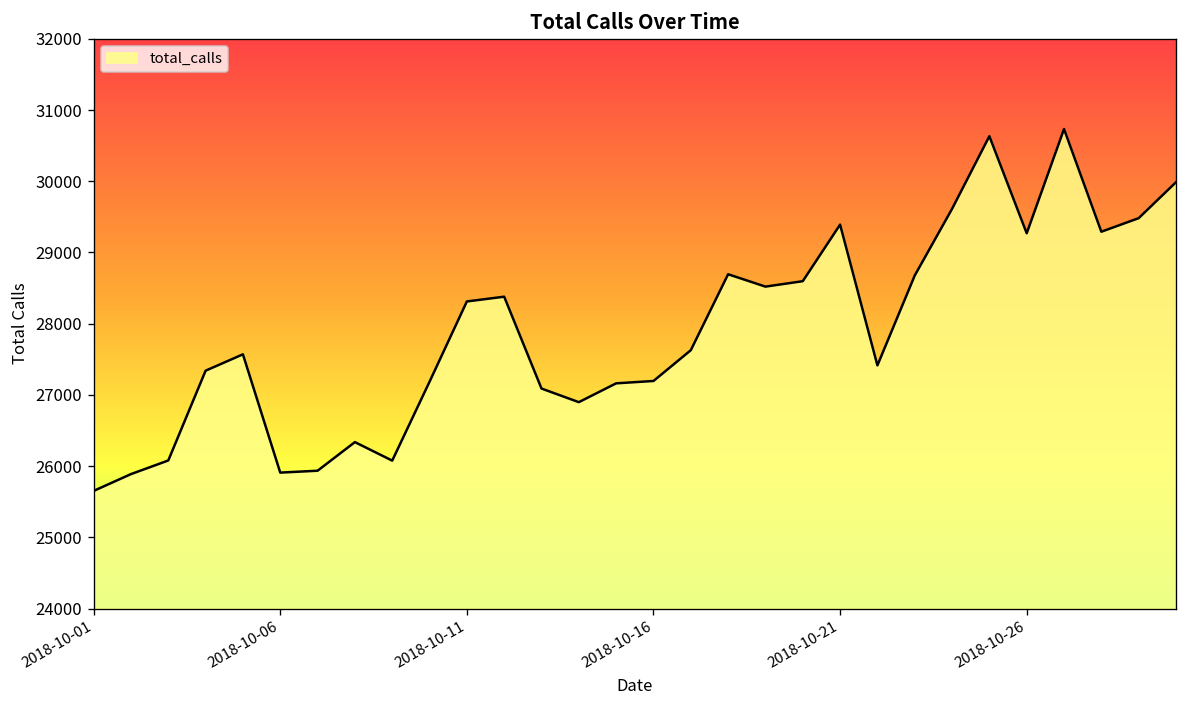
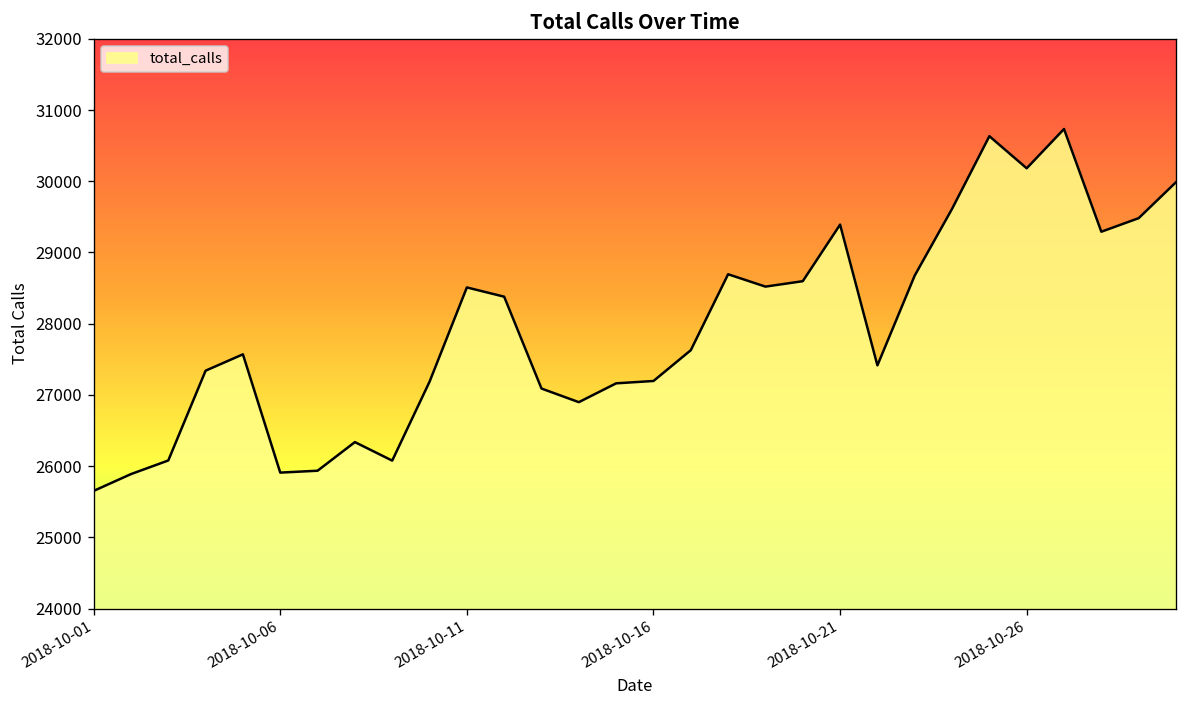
  {
    "2018-10-01": 25700,
    "2018-10-06": 25900,
-   "2018-10-11": 28300,
+   "2018-10-11": 28500,
    "2018-10-16": 27200,
    "2018-10-21": 29400,
-   "2018-10-26": 29300
+   "2018-10-26": 30200
  }
